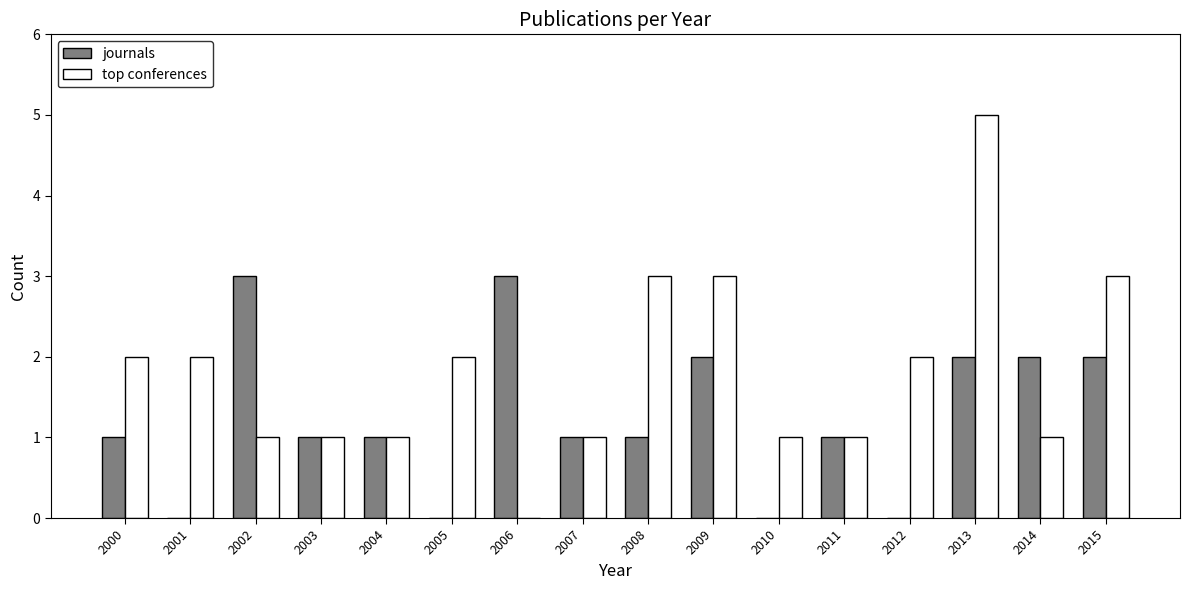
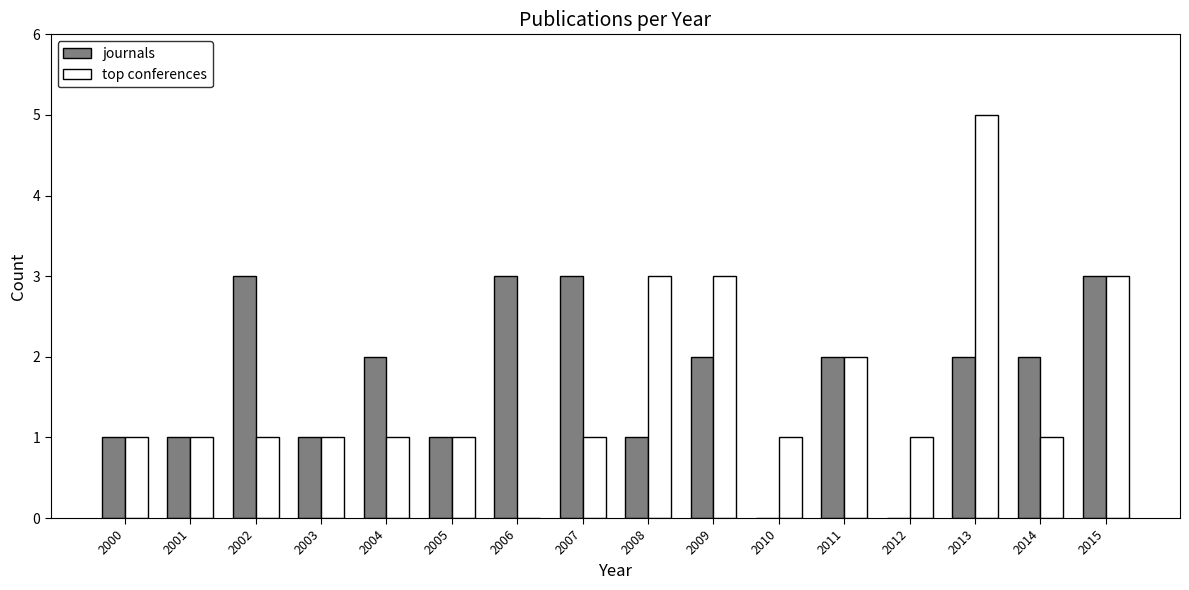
  {
    "journals": {
      "2000": 1,
-     "2001": 0,
+     "2001": 1,
      "2002": 3,
      "2003": 1,
-     "2004": 1,
-     "2005": 0,
+     "2004": 2,
+     "2005": 1,
      "2006": 3,
-     "2007": 1,
+     "2007": 3,
      "2008": 1,
      "2009": 2,
      "2010": 0,
-     "2011": 1,
+     "2011": 2,
      "2012": 0,
      "2013": 2,
      "2014": 2,
-     "2015": 2
+     "2015": 3
    },
    "top conferences": {
-     "2000": 2,
-     "2001": 2,
+     "2000": 1,
+     "2001": 1,
      "2002": 1,
      "2003": 1,
      "2004": 1,
-     "2005": 2,
+     "2005": 1,
      "2006": 0,
      "2007": 1,
      "2008": 3,
      "2009": 3,
      "2010": 1,
-     "2011": 1,
-     "2012": 2,
+     "2011": 2,
+     "2012": 1,
      "2013": 5,
      "2014": 1,
      "2015": 3
    }
  }
